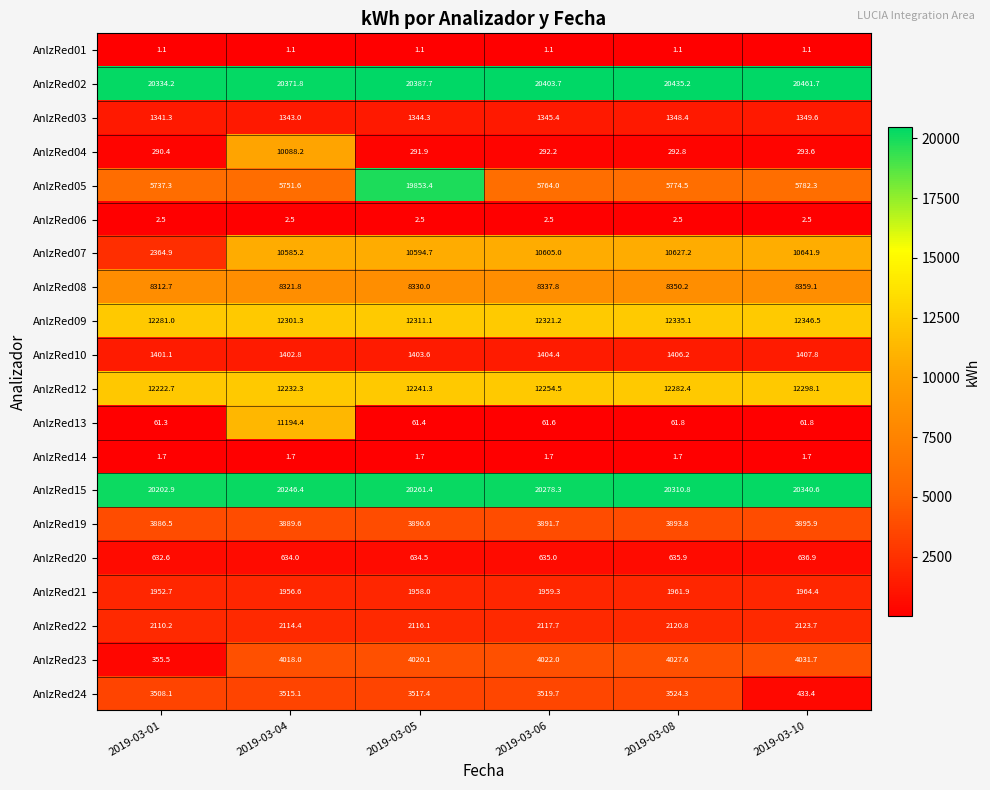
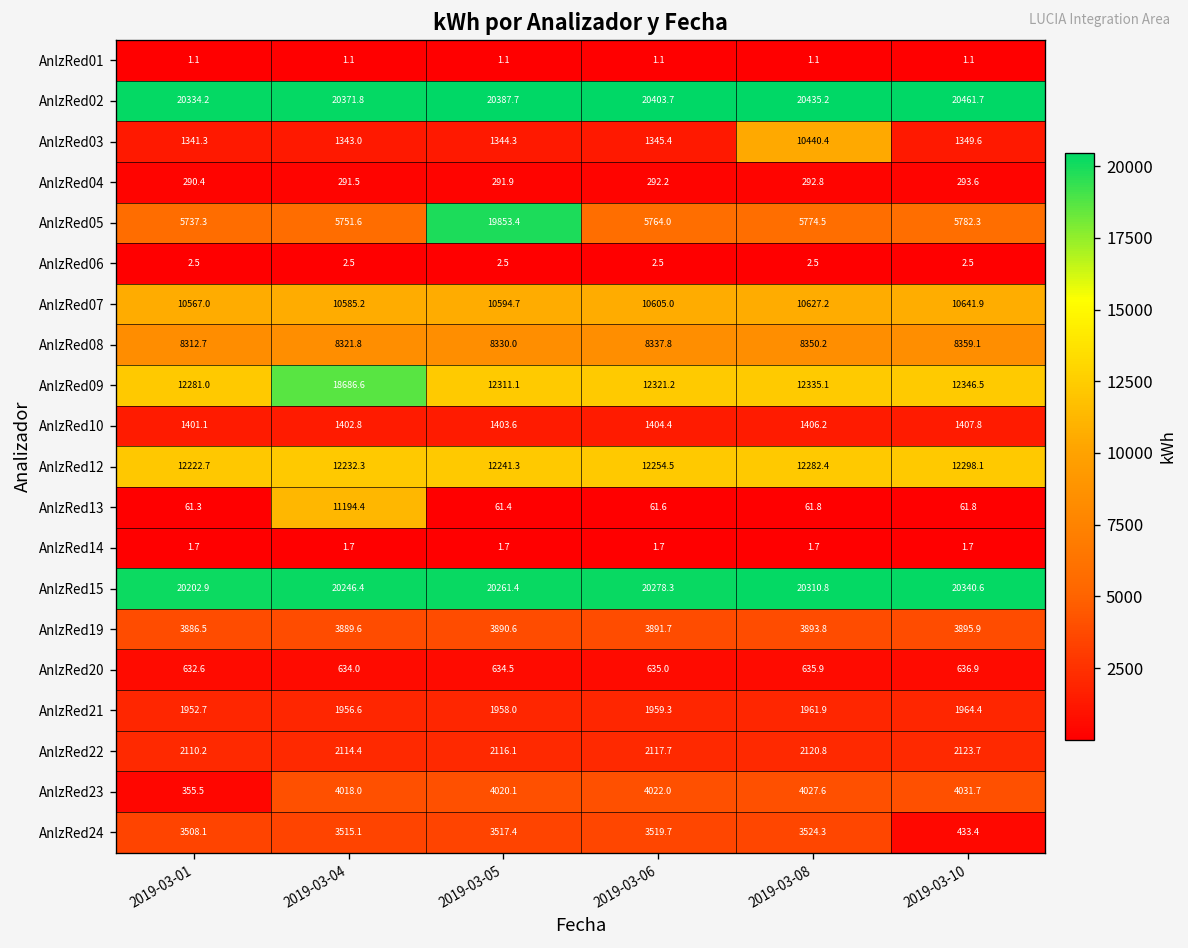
  {
    "AnlzRed01": {
      "2019-03-01": 1.1,
      "2019-03-04": 1.1,
      "2019-03-05": 1.1,
      "2019-03-06": 1.1,
      "2019-03-08": 1.1,
      "2019-03-10": 1.1
    },
    "AnlzRed02": {
      "2019-03-01": 20334.2,
      "2019-03-04": 20371.8,
      "2019-03-05": 20387.7,
      "2019-03-06": 20403.7,
      "2019-03-08": 20435.2,
      "2019-03-10": 20461.7
    },
    "AnlzRed03": {
      "2019-03-01": 1341.3,
      "2019-03-04": 1343.0,
      "2019-03-05": 1344.3,
      "2019-03-06": 1345.4,
-     "2019-03-08": 1348.4,
+     "2019-03-08": 10440.4,
      "2019-03-10": 1349.6
    },
    "AnlzRed04": {
      "2019-03-01": 290.4,
-     "2019-03-04": 10088.2,
+     "2019-03-04": 291.5,
      "2019-03-05": 291.9,
      "2019-03-06": 292.2,
      "2019-03-08": 292.8,
      "2019-03-10": 293.6
    },
    "AnlzRed05": {
      "2019-03-01": 5737.3,
      "2019-03-04": 5751.6,
      "2019-03-05": 19853.4,
      "2019-03-06": 5764.0,
      "2019-03-08": 5774.5,
      "2019-03-10": 5782.3
    },
    "AnlzRed06": {
      "2019-03-01": 2.5,
      "2019-03-04": 2.5,
      "2019-03-05": 2.5,
      "2019-03-06": 2.5,
      "2019-03-08": 2.5,
      "2019-03-10": 2.5
    },
    "AnlzRed07": {
-     "2019-03-01": 2364.9,
+     "2019-03-01": 10567.0,
      "2019-03-04": 10585.2,
      "2019-03-05": 10594.7,
      "2019-03-06": 10605.0,
      "2019-03-08": 10627.2,
      "2019-03-10": 10641.9
    },
    "AnlzRed08": {
      "2019-03-01": 8312.7,
      "2019-03-04": 8321.8,
      "2019-03-05": 8330.0,
      "2019-03-06": 8337.8,
      "2019-03-08": 8350.2,
      "2019-03-10": 8359.1
    },
    "AnlzRed09": {
      "2019-03-01": 12281.0,
-     "2019-03-04": 12301.3,
+     "2019-03-04": 18686.6,
      "2019-03-05": 12311.1,
      "2019-03-06": 12321.2,
      "2019-03-08": 12335.1,
      "2019-03-10": 12346.5
    },
    "AnlzRed10": {
      "2019-03-01": 1401.1,
      "2019-03-04": 1402.8,
      "2019-03-05": 1403.6,
      "2019-03-06": 1404.4,
      "2019-03-08": 1406.2,
      "2019-03-10": 1407.8
    },
    "AnlzRed12": {
      "2019-03-01": 12222.7,
      "2019-03-04": 12232.3,
      "2019-03-05": 12241.3,
      "2019-03-06": 12254.5,
      "2019-03-08": 12282.4,
      "2019-03-10": 12298.1
    },
    "AnlzRed13": {
      "2019-03-01": 61.3,
      "2019-03-04": 11194.4,
      "2019-03-05": 61.4,
      "2019-03-06": 61.6,
      "2019-03-08": 61.8,
      "2019-03-10": 61.8
    },
    "AnlzRed14": {
      "2019-03-01": 1.7,
      "2019-03-04": 1.7,
      "2019-03-05": 1.7,
      "2019-03-06": 1.7,
      "2019-03-08": 1.7,
      "2019-03-10": 1.7
    },
    "AnlzRed15": {
      "2019-03-01": 20202.9,
      "2019-03-04": 20246.4,
      "2019-03-05": 20261.4,
      "2019-03-06": 20278.3,
      "2019-03-08": 20310.8,
      "2019-03-10": 20340.6
    },
    "AnlzRed19": {
      "2019-03-01": 3886.5,
      "2019-03-04": 3889.6,
      "2019-03-05": 3890.6,
      "2019-03-06": 3891.7,
      "2019-03-08": 3893.8,
      "2019-03-10": 3895.9
    },
    "AnlzRed20": {
      "2019-03-01": 632.6,
      "2019-03-04": 634.0,
      "2019-03-05": 634.5,
      "2019-03-06": 635.0,
      "2019-03-08": 635.9,
      "2019-03-10": 636.9
    },
    "AnlzRed21": {
      "2019-03-01": 1952.7,
      "2019-03-04": 1956.6,
      "2019-03-05": 1958.0,
      "2019-03-06": 1959.3,
      "2019-03-08": 1961.9,
      "2019-03-10": 1964.4
    },
    "AnlzRed22": {
      "2019-03-01": 2110.2,
      "2019-03-04": 2114.4,
      "2019-03-05": 2116.1,
      "2019-03-06": 2117.7,
      "2019-03-08": 2120.8,
      "2019-03-10": 2123.7
    },
    "AnlzRed23": {
      "2019-03-01": 355.5,
      "2019-03-04": 4018.0,
      "2019-03-05": 4020.1,
      "2019-03-06": 4022.0,
      "2019-03-08": 4027.6,
      "2019-03-10": 4031.7
    },
    "AnlzRed24": {
      "2019-03-01": 3508.1,
      "2019-03-04": 3515.1,
      "2019-03-05": 3517.4,
      "2019-03-06": 3519.7,
      "2019-03-08": 3524.3,
      "2019-03-10": 433.4
    }
  }
